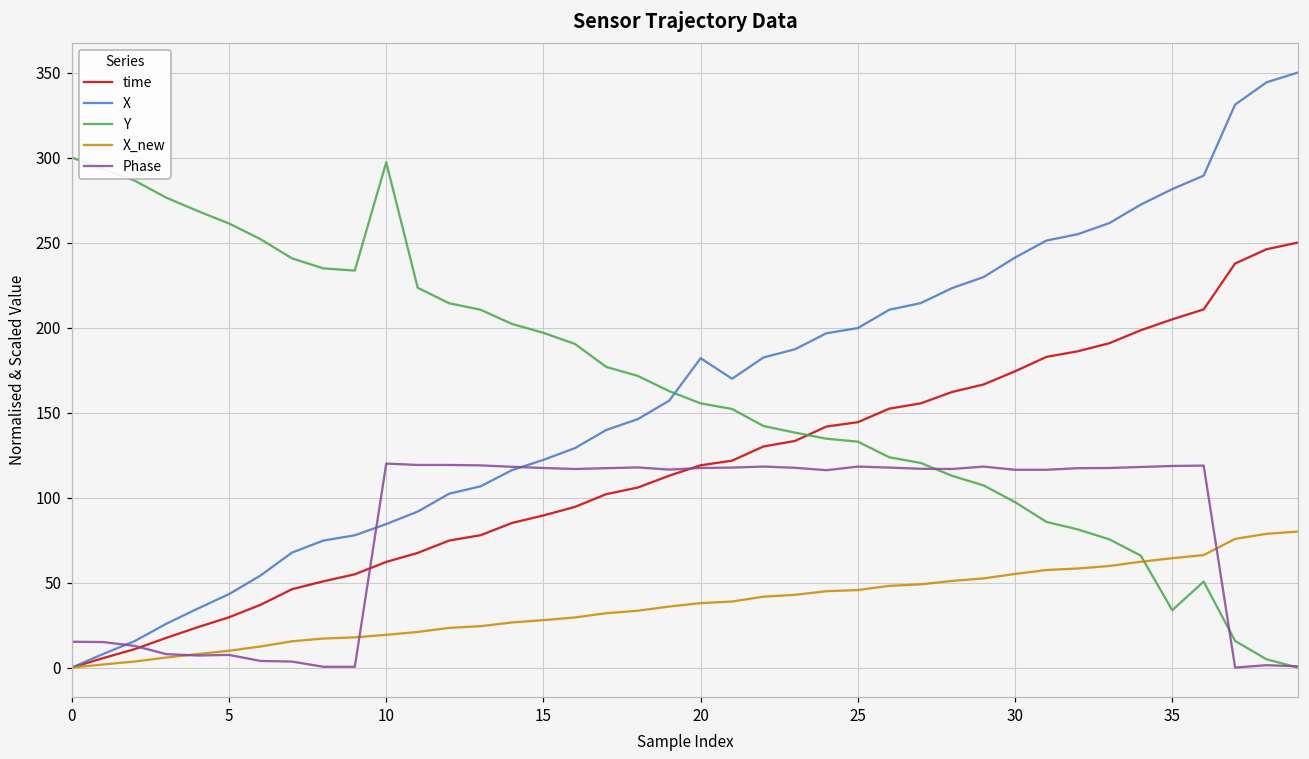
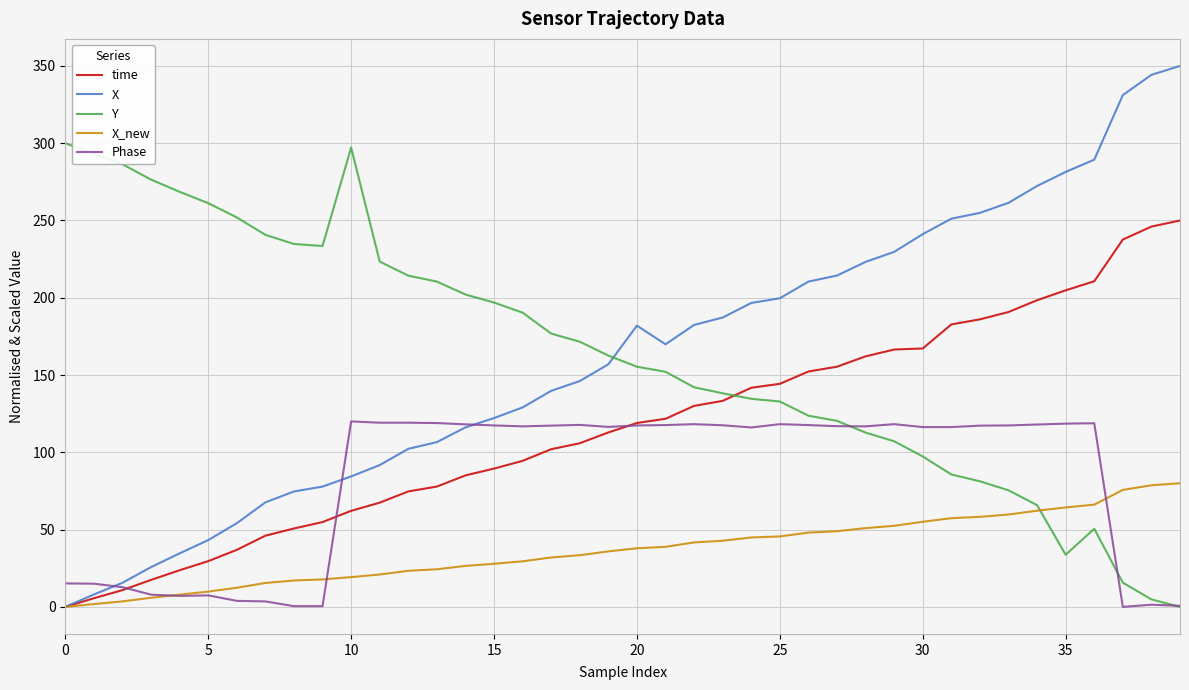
  {
    "time": {
      "5": 30,
      "10": 62,
      "15": 89,
      "25": 144,
-     "30": 174,
+     "30": 167,
      "35": 205
    },
    "X": {
      "5": 43,
      "10": 84,
      "15": 122,
      "20": 182,
      "25": 200,
      "30": 241,
      "35": 281
    },
    "Y": {
      "0": 300,
      "5": 261,
      "10": 297,
      "15": 197,
      "20": 155,
      "25": 133,
      "30": 97,
      "35": 34
    },
    "X_new": {
      "5": 10,
      "10": 19,
      "15": 28,
      "20": 38,
      "25": 46,
      "30": 55,
      "35": 64
    },
    "Phase": {
      "0": 15,
      "5": 7,
      "10": 120,
      "15": 117,
      "25": 118,
      "30": 116,
      "35": 119
    }
  }
